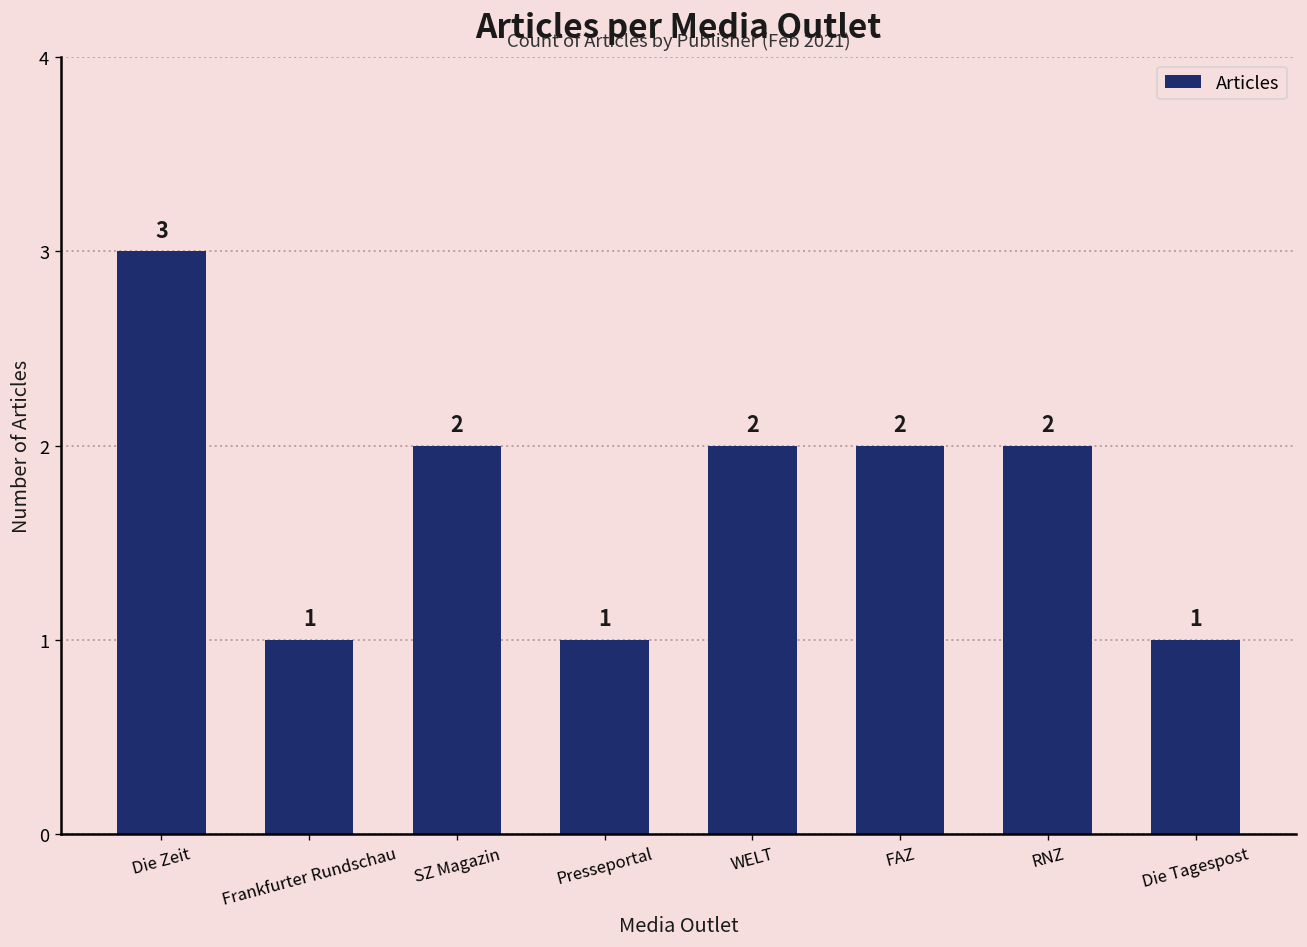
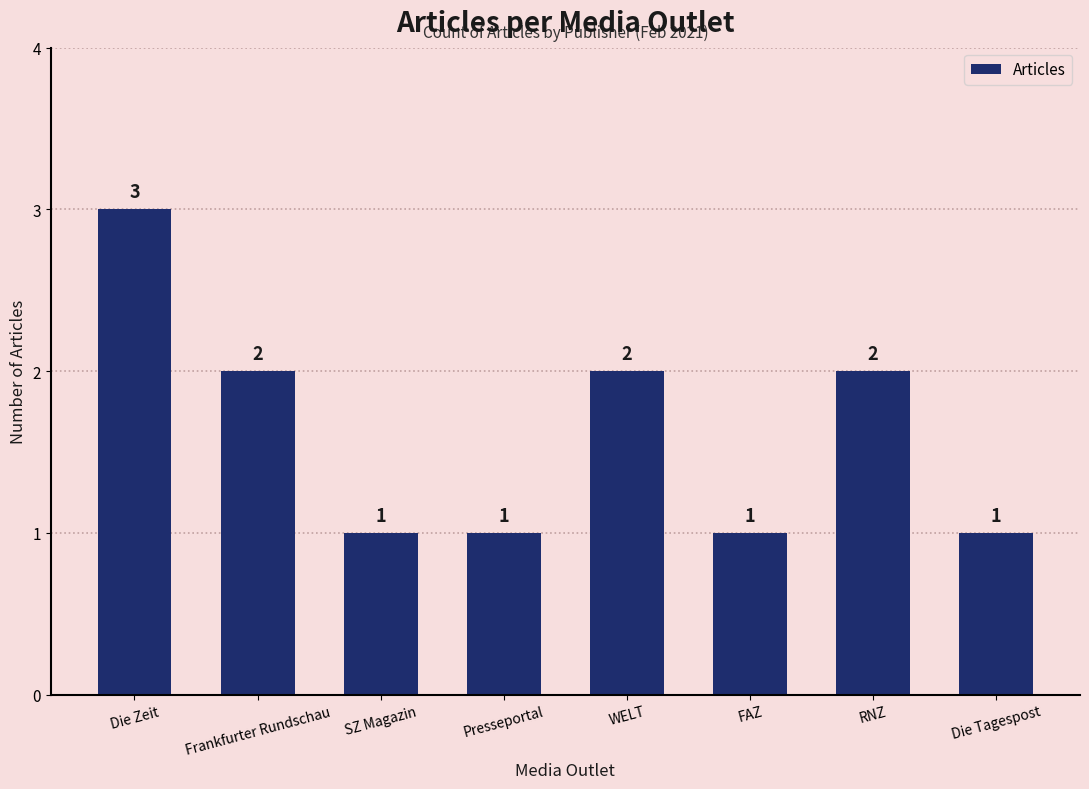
  {
    "Die Zeit": 3,
-   "Frankfurter Rundschau": 1,
-   "SZ Magazin": 2,
+   "Frankfurter Rundschau": 2,
+   "SZ Magazin": 1,
    "Presseportal": 1,
    "WELT": 2,
-   "FAZ": 2,
+   "FAZ": 1,
    "RNZ": 2,
    "Die Tagespost": 1
  }
